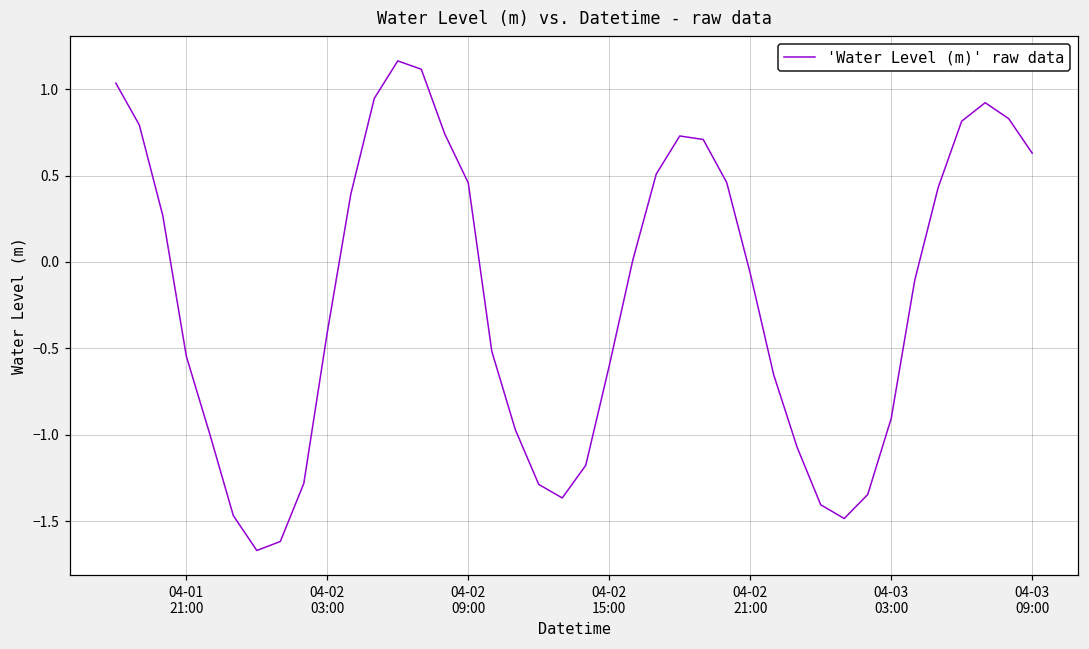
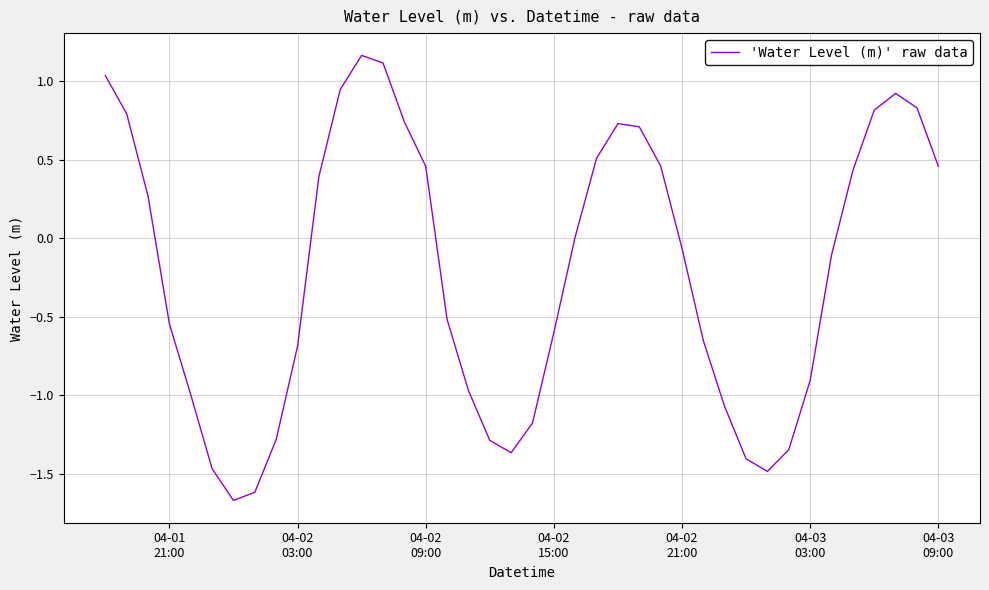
  {
    "04-01 21:00": -0.54,
-   "04-02 03:00": -0.41,
+   "04-02 03:00": -0.69,
    "04-02 09:00": 0.46,
    "04-02 15:00": -0.60,
    "04-02 21:00": -0.07,
    "04-03 03:00": -0.90,
-   "04-03 09:00": 0.63
+   "04-03 09:00": 0.46
  }
